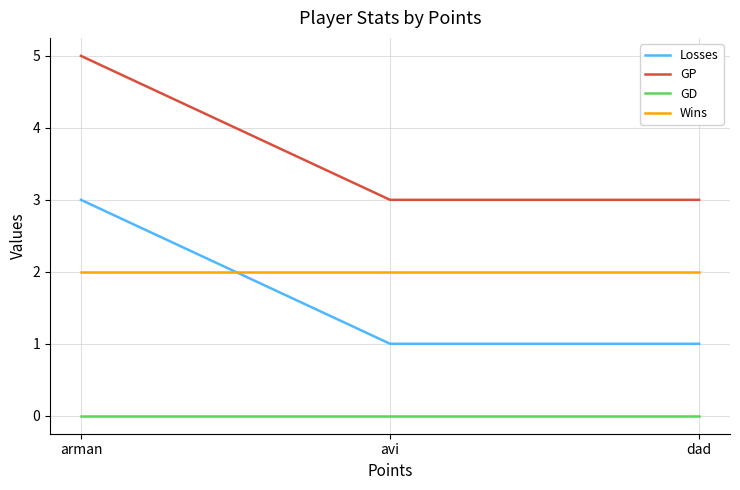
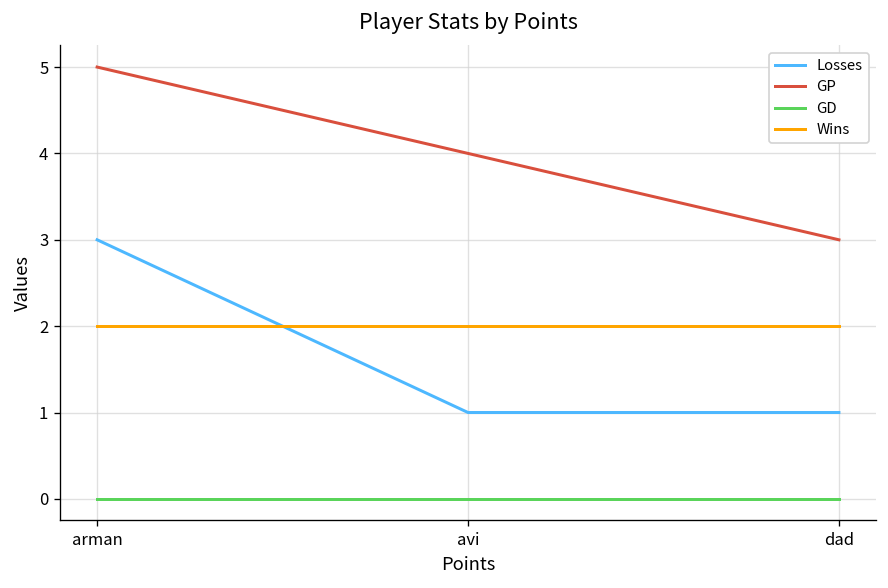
  {
    "Losses": {
      "arman": 3,
      "avi": 1,
      "dad": 1
    },
    "GP": {
      "arman": 5,
-     "avi": 3,
+     "avi": 4,
      "dad": 3
    },
    "GD": {
      "arman": 0,
      "avi": 0,
      "dad": 0
    },
    "Wins": {
      "arman": 2,
      "avi": 2,
      "dad": 2
    }
  }
